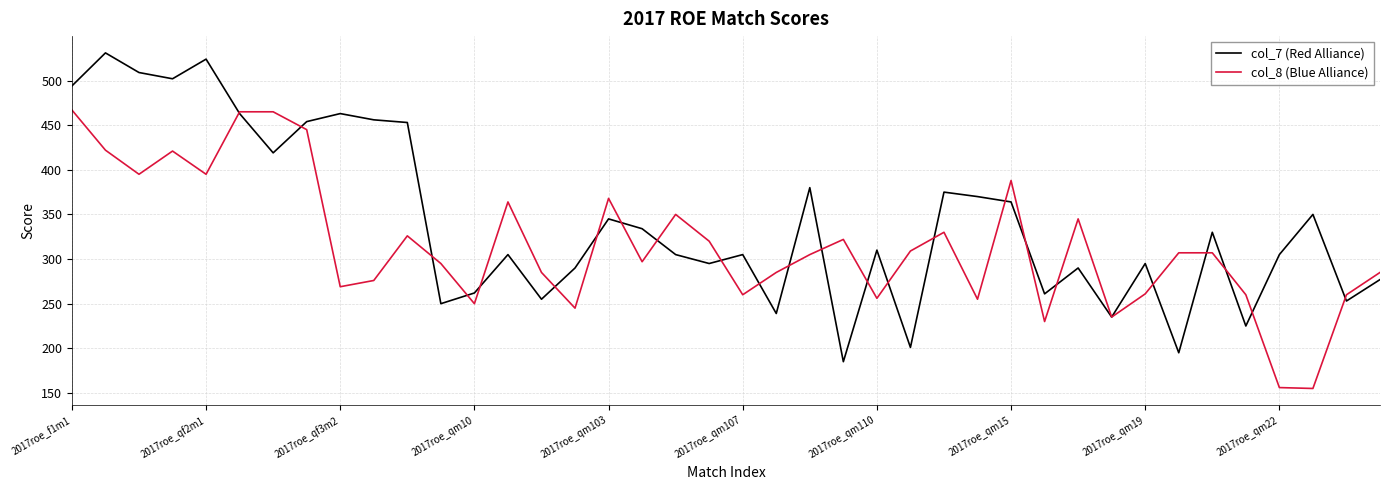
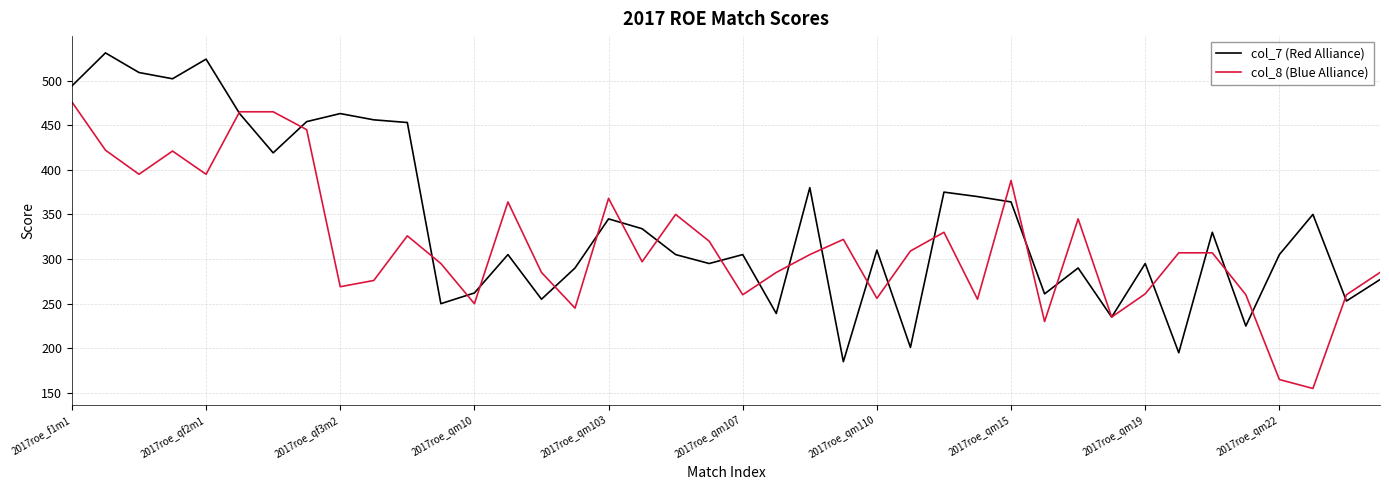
  {
    "col_7 (Red Alliance)": {
      "2017roe_f1m1": 490,
      "2017roe_qf2m1": 520,
      "2017roe_qf3m2": 460,
      "2017roe_qm10": 260,
      "2017roe_qm103": 350,
      "2017roe_qm107": 310,
      "2017roe_qm110": 310,
      "2017roe_qm15": 360,
      "2017roe_qm19": 300,
      "2017roe_qm22": 310
    },
    "col_8 (Blue Alliance)": {
-     "2017roe_f1m1": 470,
+     "2017roe_f1m1": 480,
      "2017roe_qf2m1": 400,
      "2017roe_qf3m2": 270,
      "2017roe_qm10": 250,
      "2017roe_qm103": 370,
      "2017roe_qm107": 260,
      "2017roe_qm110": 260,
      "2017roe_qm15": 390,
      "2017roe_qm19": 260,
-     "2017roe_qm22": 160
+     "2017roe_qm22": 170
    }
  }
